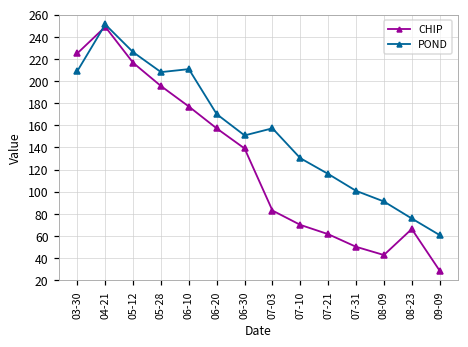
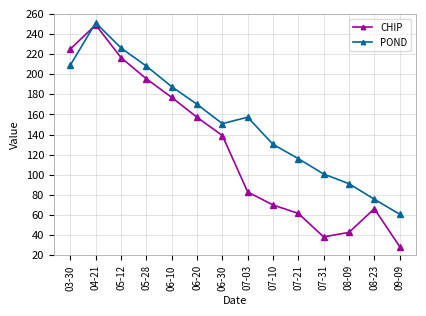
  {
    "CHIP": {
      "03-30": 225,
      "05-12": 217,
      "05-28": 196,
      "06-10": 177,
      "06-20": 157,
      "06-30": 139,
      "07-03": 83,
      "07-10": 70,
      "07-21": 62,
-     "07-31": 50,
+     "07-31": 38,
      "08-09": 43,
      "08-23": 66,
      "09-09": 29
    },
    "POND": {
      "03-30": 209,
      "05-12": 226,
      "05-28": 208,
-     "06-10": 211,
+     "06-10": 188,
      "06-20": 170,
      "06-30": 151,
      "07-03": 157,
      "07-10": 130,
      "07-21": 116,
      "07-31": 101,
      "08-09": 91,
      "08-23": 76,
      "09-09": 61
    }
  }
